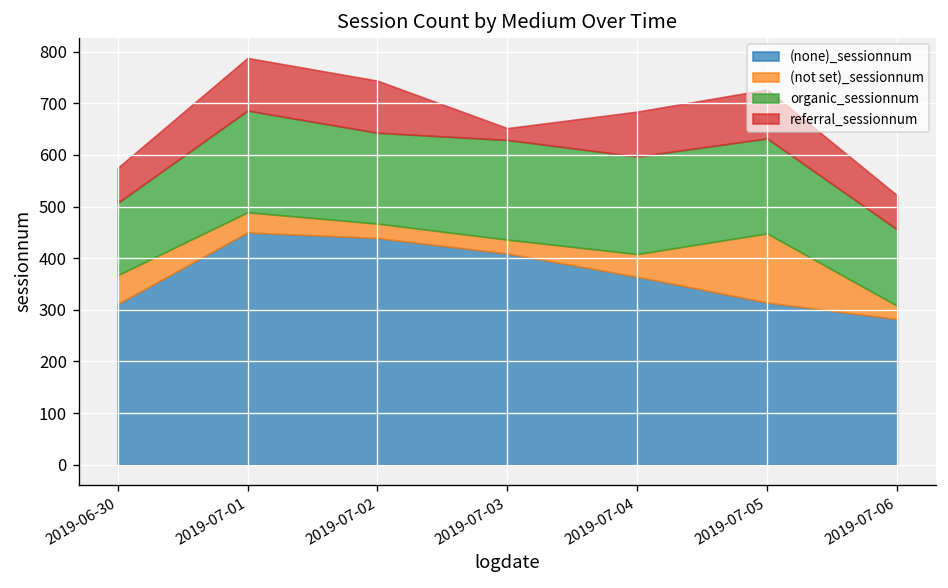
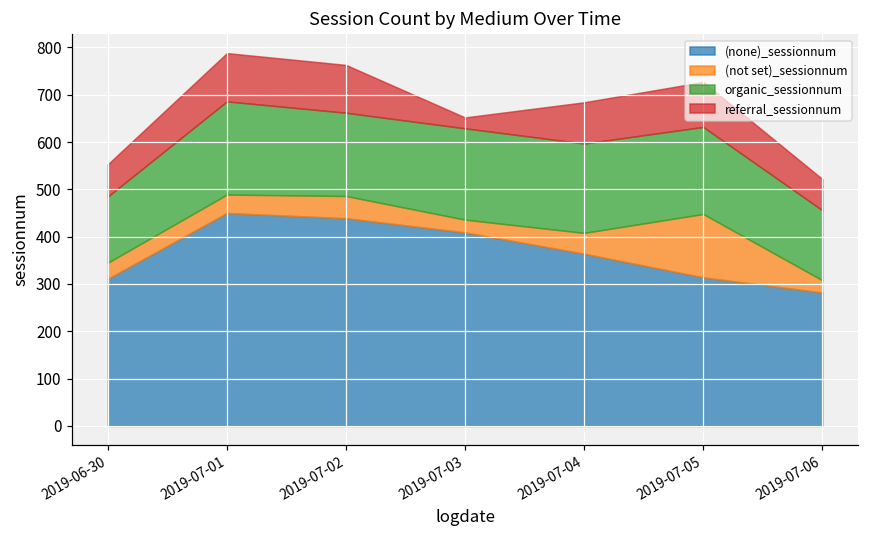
  {
    "(none)_sessionnum": {
      "2019-06-30": 310,
      "2019-07-01": 450,
      "2019-07-02": 440,
      "2019-07-03": 410,
      "2019-07-04": 360,
      "2019-07-05": 310,
      "2019-07-06": 280
    },
    "(not set)_sessionnum": {
-     "2019-06-30": 60,
+     "2019-06-30": 30,
      "2019-07-01": 40,
-     "2019-07-02": 30,
+     "2019-07-02": 50,
      "2019-07-03": 30,
      "2019-07-04": 40,
      "2019-07-05": 130,
      "2019-07-06": 30
    },
    "organic_sessionnum": {
      "2019-06-30": 140,
      "2019-07-01": 200,
      "2019-07-02": 180,
      "2019-07-03": 190,
      "2019-07-04": 190,
      "2019-07-05": 180,
      "2019-07-06": 150
    },
    "referral_sessionnum": {
      "2019-06-30": 70,
      "2019-07-01": 100,
      "2019-07-02": 100,
      "2019-07-03": 20,
      "2019-07-04": 90,
      "2019-07-06": 70
    }
  }
